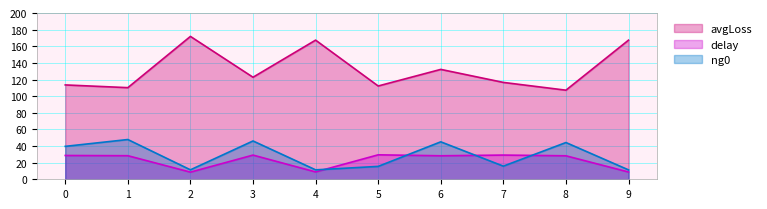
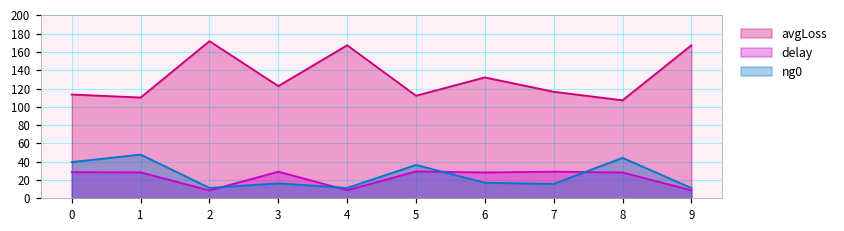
  {
    "ng0": {
      "0": 40,
      "1": 50,
-     "3": 50,
-     "5": 20,
-     "6": 50,
+     "3": 20,
+     "5": 40,
+     "6": 20,
      "7": 20,
      "8": 40
    }
  }
